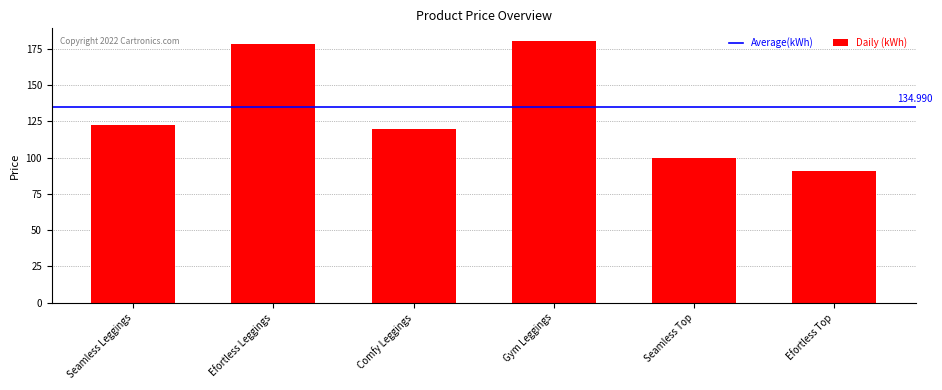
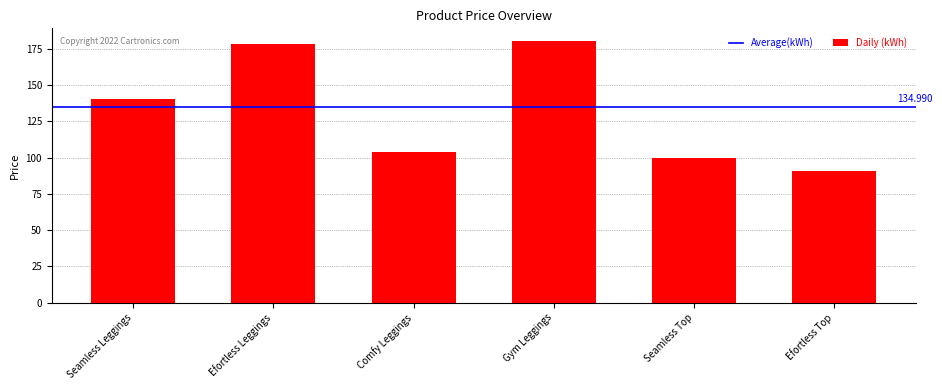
  {
-   "Seamless Leggings": 122,
+   "Seamless Leggings": 140,
    "Efortless Leggings": 178,
-   "Comfy Leggings": 120,
+   "Comfy Leggings": 104,
    "Gym Leggings": 180,
    "Seamless Top": 100,
    "Efortless Top": 91
  }
